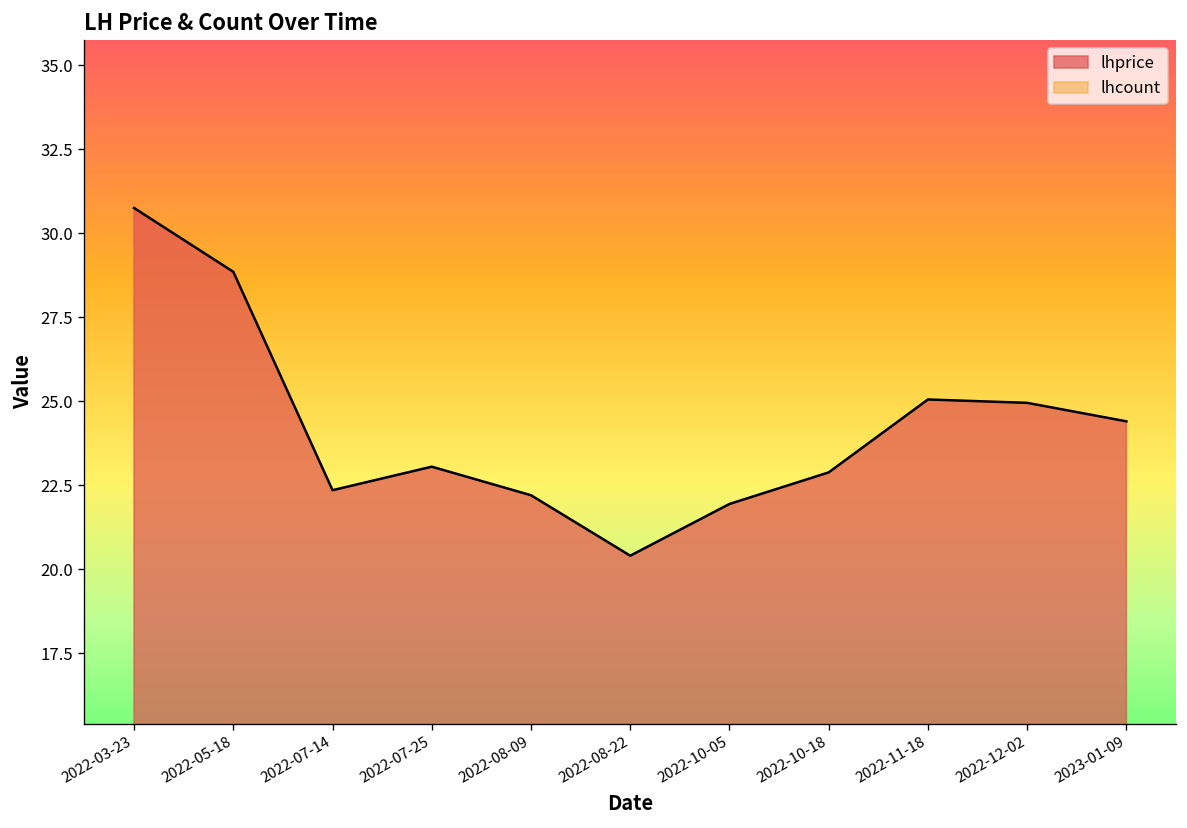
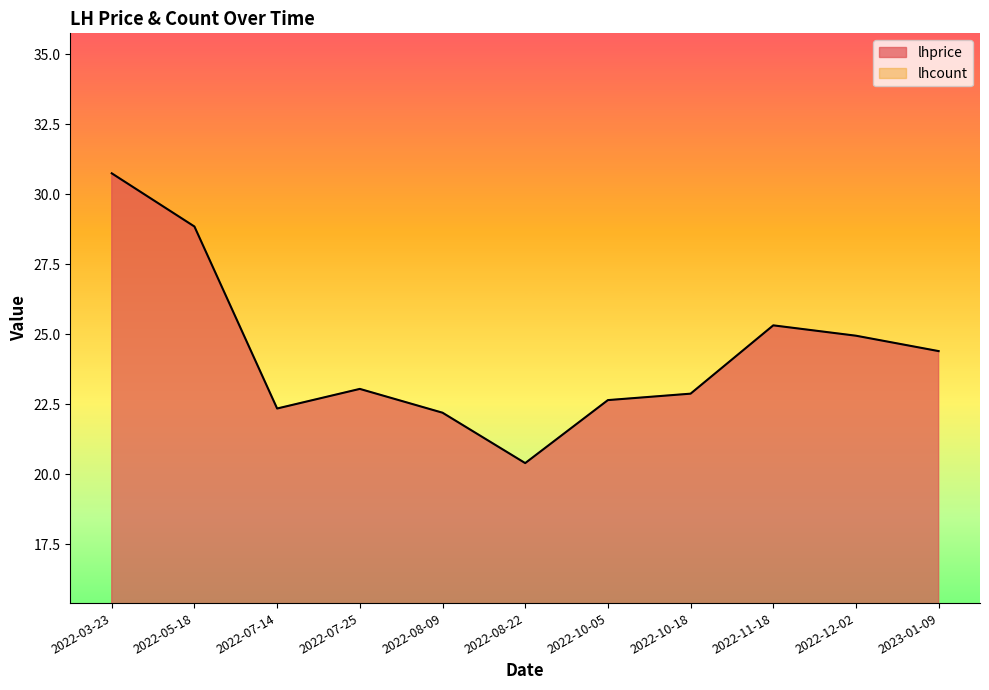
  {
    "lhprice": {
      "2022-03-23": 30.8,
      "2022-05-18": 28.9,
      "2022-07-14": 22.4,
      "2022-07-25": 23.1,
      "2022-08-09": 22.2,
      "2022-08-22": 20.4,
-     "2022-10-05": 21.9,
+     "2022-10-05": 22.7,
      "2022-10-18": 22.9,
-     "2022-11-18": 25.1,
+     "2022-11-18": 25.3,
      "2022-12-02": 25.0,
      "2023-01-09": 24.4
    }
  }
